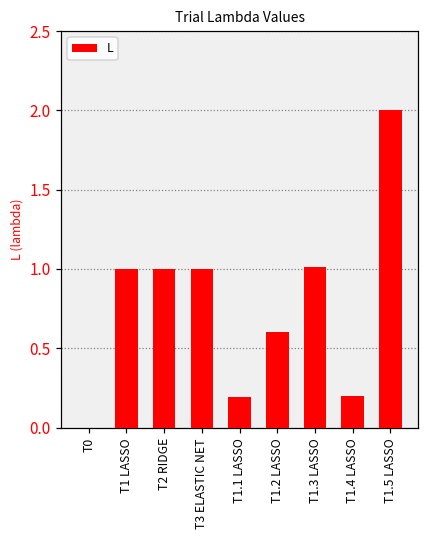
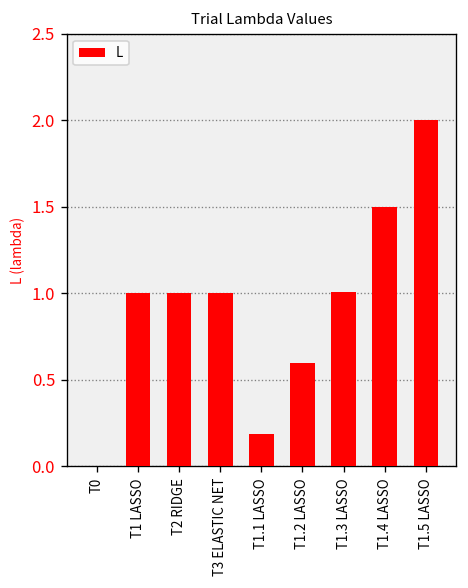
  {
    "T0": 0.0,
    "T1 LASSO": 1.0,
    "T2 RIDGE": 1.0,
    "T3 ELASTIC NET": 1.0,
    "T1.1 LASSO": 0.2,
    "T1.2 LASSO": 0.6,
    "T1.3 LASSO": 1.0,
-   "T1.4 LASSO": 0.2,
+   "T1.4 LASSO": 1.5,
    "T1.5 LASSO": 2.0
  }
